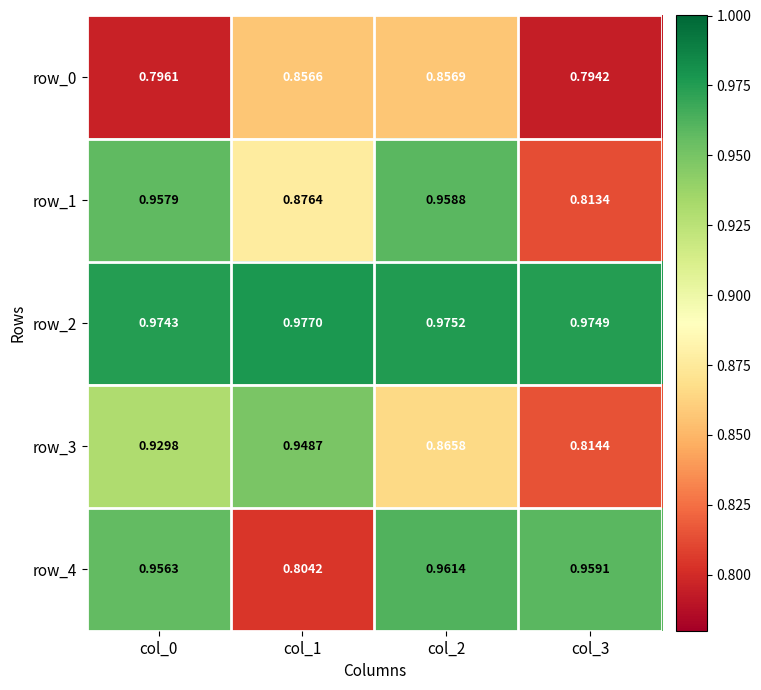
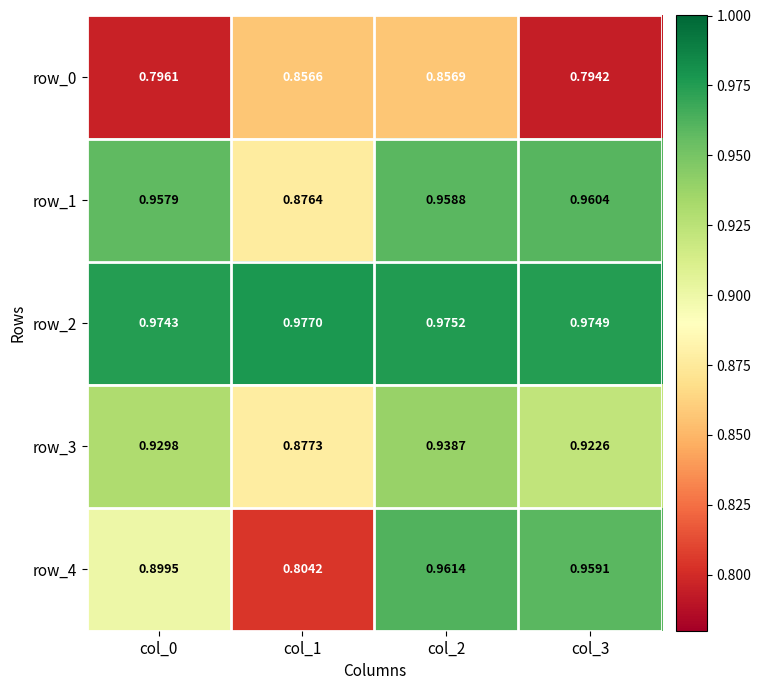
  {
    "row_0": {
      "col_0": 0.7961,
      "col_1": 0.8566,
      "col_2": 0.8569,
      "col_3": 0.7942
    },
    "row_1": {
      "col_0": 0.9579,
      "col_1": 0.8764,
      "col_2": 0.9588,
-     "col_3": 0.8134
+     "col_3": 0.9604
    },
    "row_2": {
      "col_0": 0.9743,
      "col_1": 0.9770,
      "col_2": 0.9752,
      "col_3": 0.9749
    },
    "row_3": {
      "col_0": 0.9298,
-     "col_1": 0.9487,
-     "col_2": 0.8658,
-     "col_3": 0.8144
+     "col_1": 0.8773,
+     "col_2": 0.9387,
+     "col_3": 0.9226
    },
    "row_4": {
-     "col_0": 0.9563,
+     "col_0": 0.8995,
      "col_1": 0.8042,
      "col_2": 0.9614,
      "col_3": 0.9591
    }
  }
